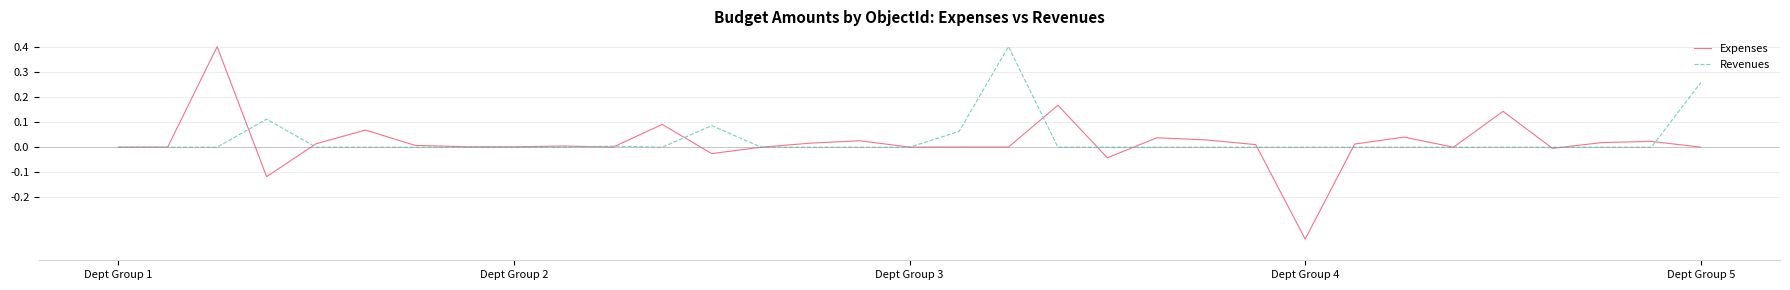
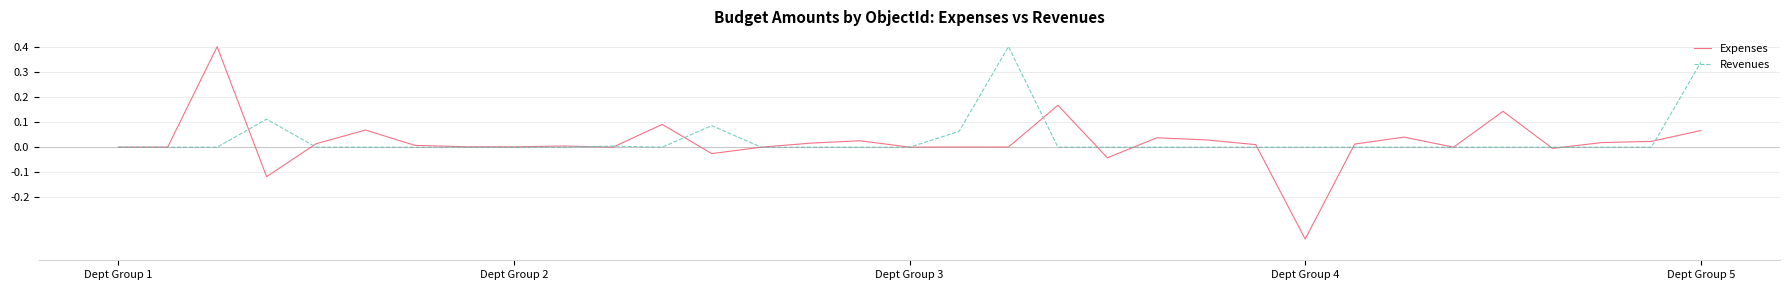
  {
    "Expenses": {
      "Dept Group 4": -0.37,
-     "Dept Group 5": 0.00
+     "Dept Group 5": 0.07
    },
    "Revenues": {
      "Dept Group 4": 0.00,
-     "Dept Group 5": 0.26
+     "Dept Group 5": 0.34
    }
  }
